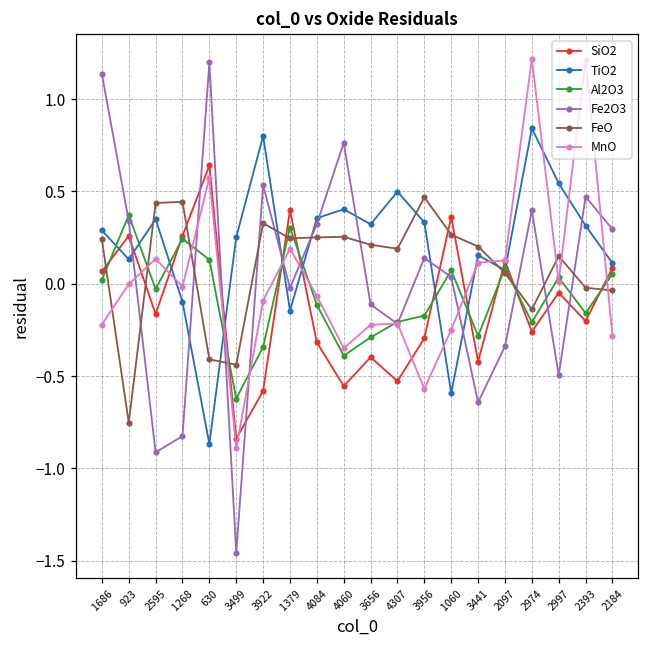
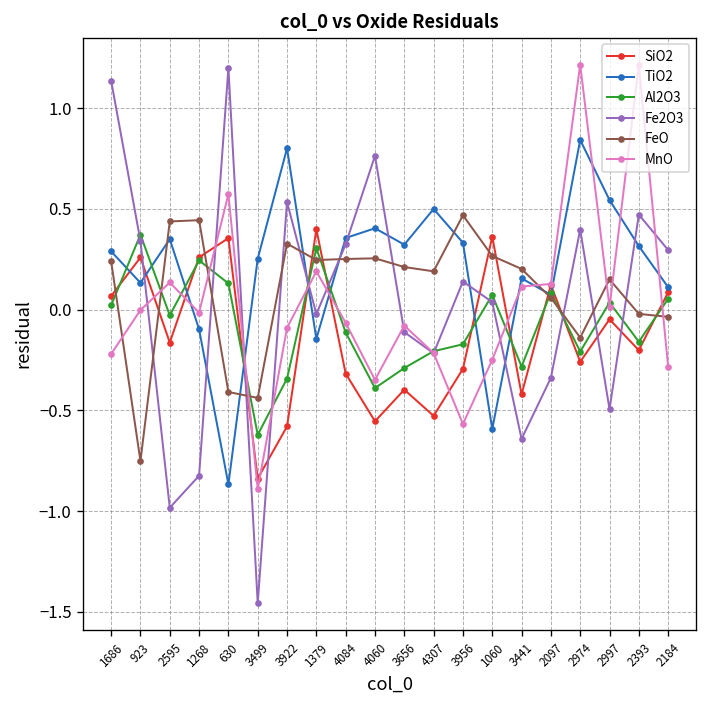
  {
    "SiO2": {
      "1686": 0.07,
      "923": 0.26,
      "2595": -0.16,
      "1268": 0.26,
-     "630": 0.64,
+     "630": 0.35,
      "3499": -0.84,
      "3922": -0.58,
      "1379": 0.40,
      "4084": -0.32,
      "4060": -0.55,
      "3656": -0.40,
      "4307": -0.53,
      "3956": -0.29,
      "1060": 0.36,
      "3441": -0.42,
      "2974": -0.26,
      "2997": -0.05,
      "2393": -0.20,
      "2184": 0.09
    },
    "TiO2": {
      "1686": 0.29,
      "923": 0.13,
      "2595": 0.35,
      "1268": -0.10,
      "630": -0.87,
      "3499": 0.25,
      "3922": 0.80,
      "1379": -0.15,
      "4084": 0.36,
      "4060": 0.40,
      "3656": 0.32,
      "4307": 0.50,
      "3956": 0.33,
      "1060": -0.59,
      "3441": 0.15,
      "2974": 0.84,
      "2997": 0.54,
      "2393": 0.31,
      "2184": 0.11
    },
    "Al2O3": {
      "1686": 0.02,
      "923": 0.37,
      "2595": -0.03,
      "1268": 0.24,
      "630": 0.13,
      "3499": -0.62,
      "3922": -0.34,
      "1379": 0.30,
      "4084": -0.11,
      "4060": -0.39,
      "3656": -0.29,
      "3956": -0.17,
      "1060": 0.07,
      "3441": -0.28,
      "2974": -0.21,
      "2997": 0.03,
      "2393": -0.16,
      "2184": 0.05
    },
    "Fe2O3": {
      "1686": 1.14,
      "923": 0.34,
-     "2595": -0.91,
+     "2595": -0.98,
      "1268": -0.82,
      "630": 1.20,
      "3499": -1.46,
      "3922": 0.53,
      "1379": -0.02,
      "4084": 0.32,
      "4060": 0.76,
      "3656": -0.11,
      "3956": 0.14,
      "1060": 0.04,
      "3441": -0.64,
      "2097": -0.34,
      "2974": 0.40,
      "2997": -0.49,
      "2393": 0.47,
      "2184": 0.30
    },
    "FeO": {
      "1686": 0.24,
      "923": -0.75,
      "2595": 0.44,
      "1268": 0.44,
      "630": -0.41,
      "3499": -0.44,
      "3922": 0.33,
      "1379": 0.25,
      "4084": 0.25,
      "4060": 0.25,
      "3656": 0.21,
      "4307": 0.19,
      "3956": 0.47,
      "1060": 0.27,
      "3441": 0.20,
      "2974": -0.14,
      "2997": 0.15,
      "2393": -0.02,
      "2184": -0.04
    },
    "MnO": {
      "1686": -0.22,
      "923": 0.00,
      "2595": 0.13,
      "1268": -0.02,
      "630": 0.57,
      "3499": -0.89,
      "3922": -0.09,
      "1379": 0.19,
      "4084": -0.07,
      "4060": -0.35,
-     "3656": -0.22,
+     "3656": -0.08,
      "3956": -0.57,
      "1060": -0.25,
      "3441": 0.11,
      "2974": 1.22,
      "2997": 0.01,
      "2184": -0.28
    }
  }
